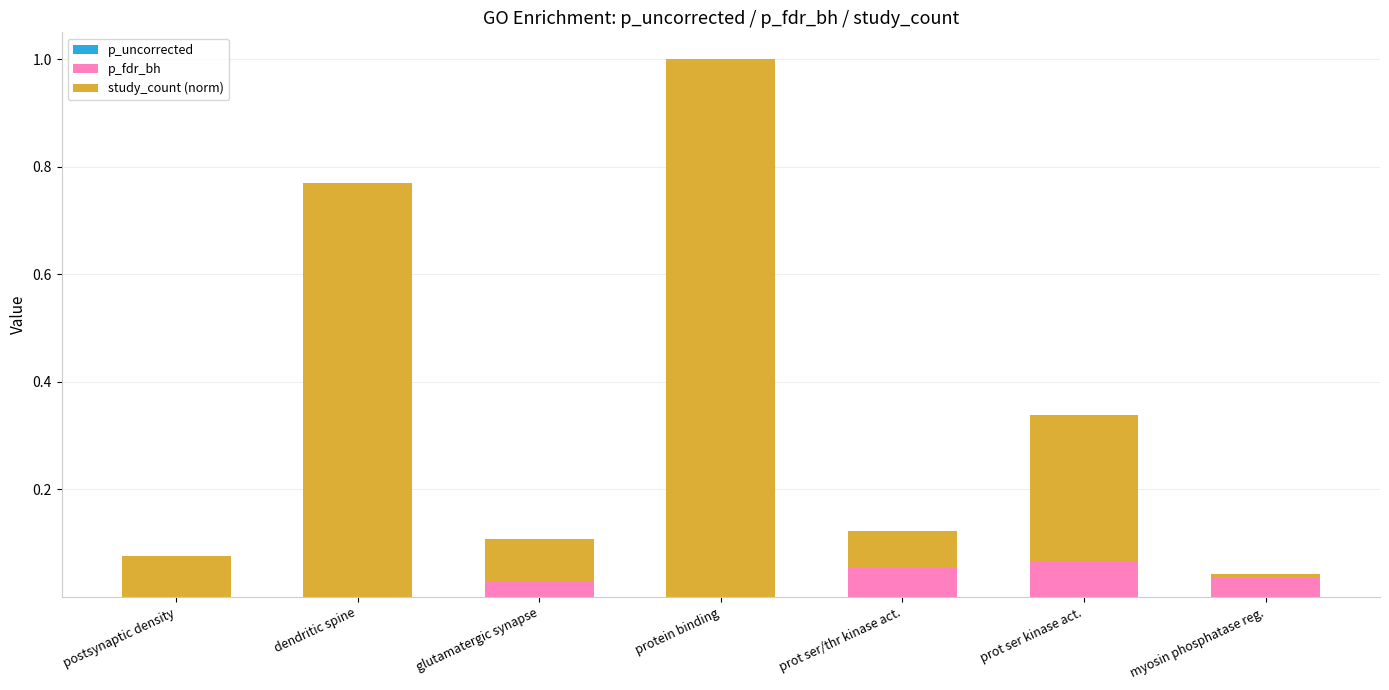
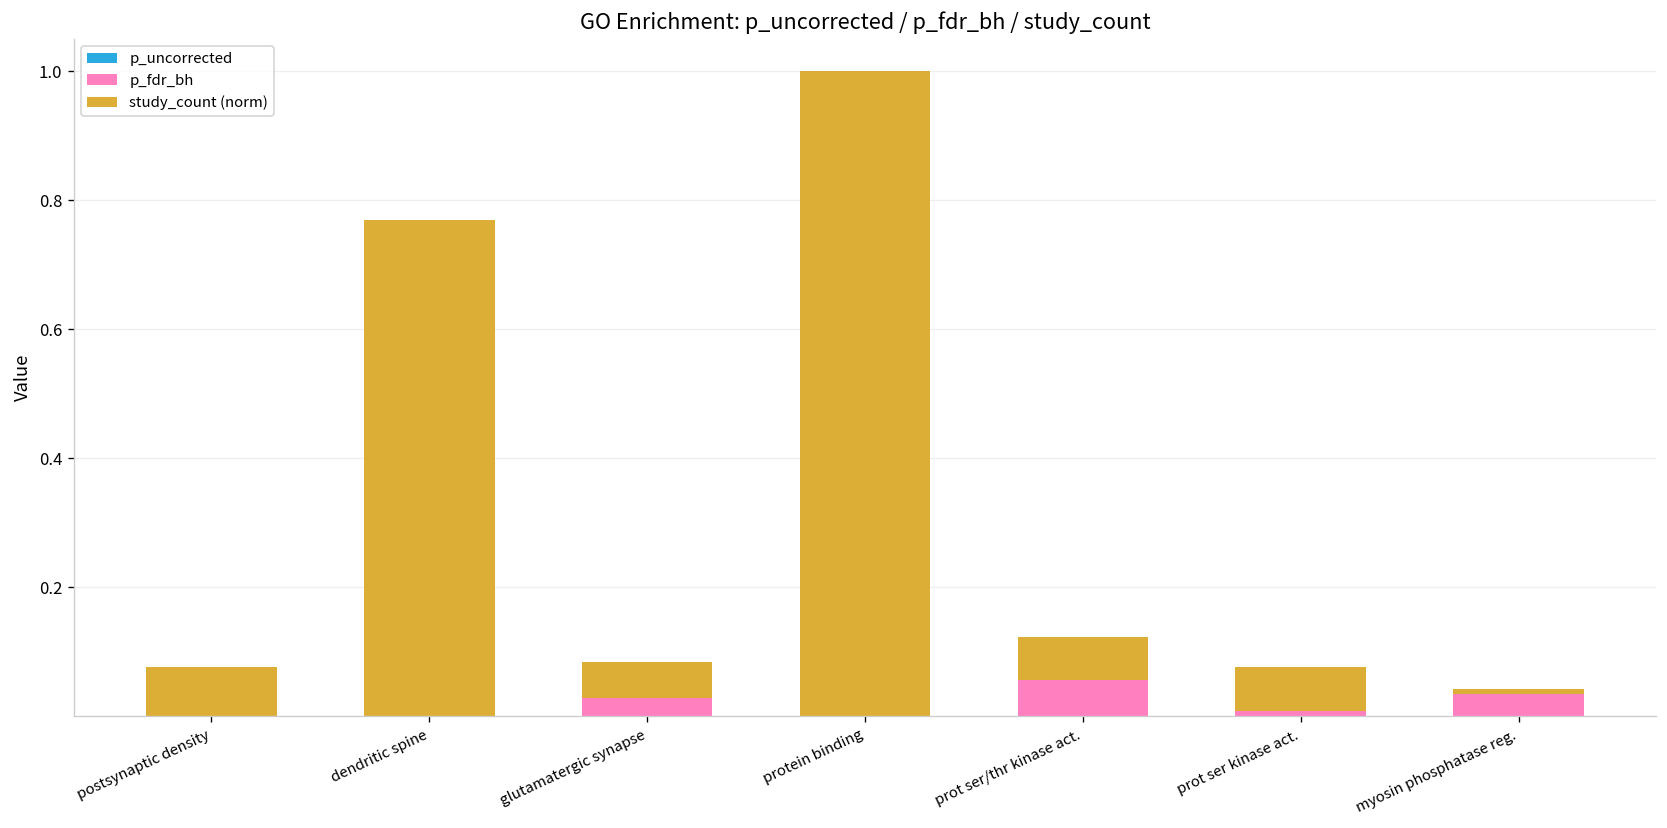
  {
    "p_fdr_bh": {
      "glutamatergic synapse": 0.03,
      "prot ser/thr kinase act.": 0.06,
-     "prot ser kinase act.": 0.07,
+     "prot ser kinase act.": 0.01,
      "myosin phosphatase reg.": 0.03
    },
    "study_count (norm)": {
      "postsynaptic density": 0.08,
      "dendritic spine": 0.77,
-     "glutamatergic synapse": 0.08,
+     "glutamatergic synapse": 0.05,
      "protein binding": 1.00,
      "prot ser/thr kinase act.": 0.07,
-     "prot ser kinase act.": 0.27,
+     "prot ser kinase act.": 0.07,
      "myosin phosphatase reg.": 0.01
    }
  }
